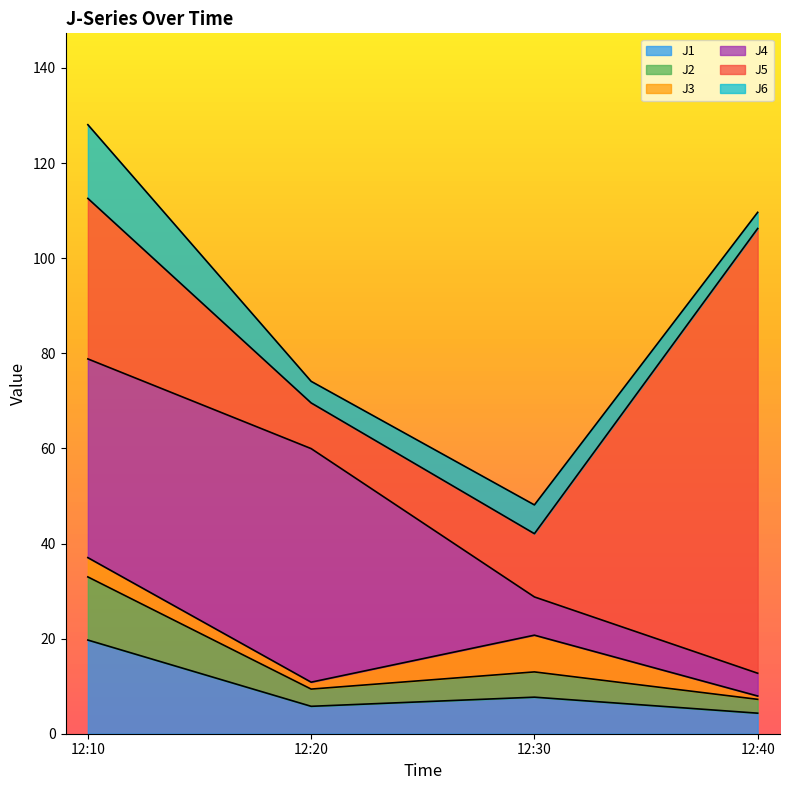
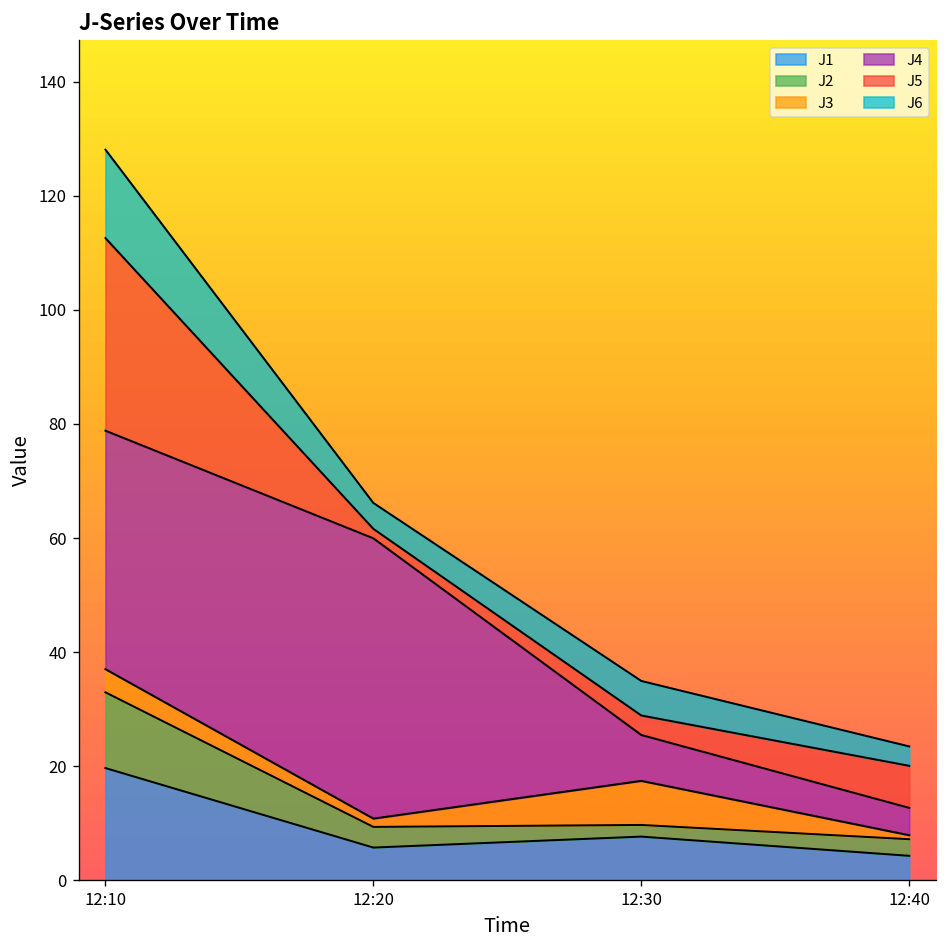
  {
    "J2": {
      "12:10": 13,
      "12:20": 4,
-     "12:30": 5,
+     "12:30": 2,
      "12:40": 3
    },
    "J3": {
      "12:10": 4,
      "12:20": 1,
      "12:30": 8,
      "12:40": 1
    },
    "J4": {
      "12:10": 42,
      "12:20": 49,
      "12:30": 8,
      "12:40": 5
    },
    "J5": {
      "12:10": 34,
-     "12:20": 10,
-     "12:30": 13,
-     "12:40": 94
+     "12:20": 2,
+     "12:30": 3,
+     "12:40": 7
    }
  }
